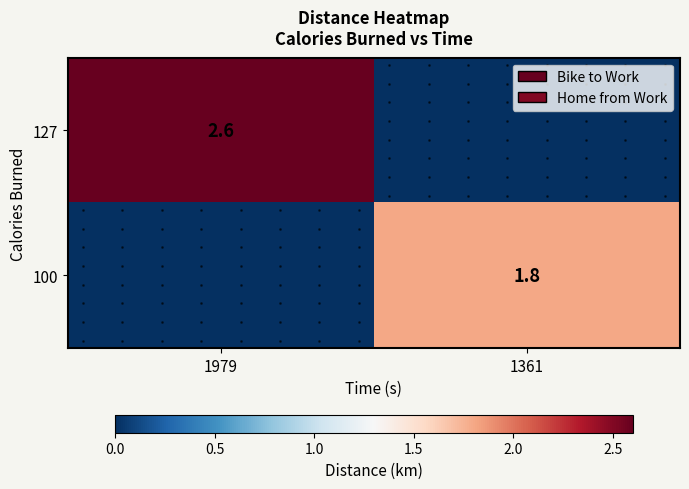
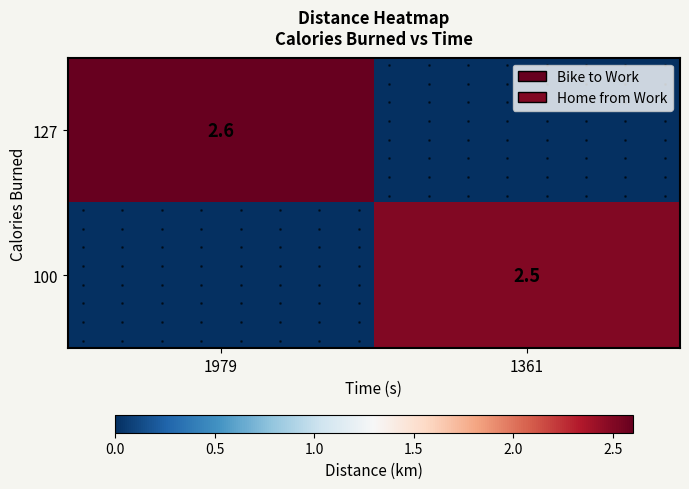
  {
    "127": {
      "1979": 2.6
    },
    "100": {
-     "1361": 1.8
+     "1361": 2.5
    }
  }
